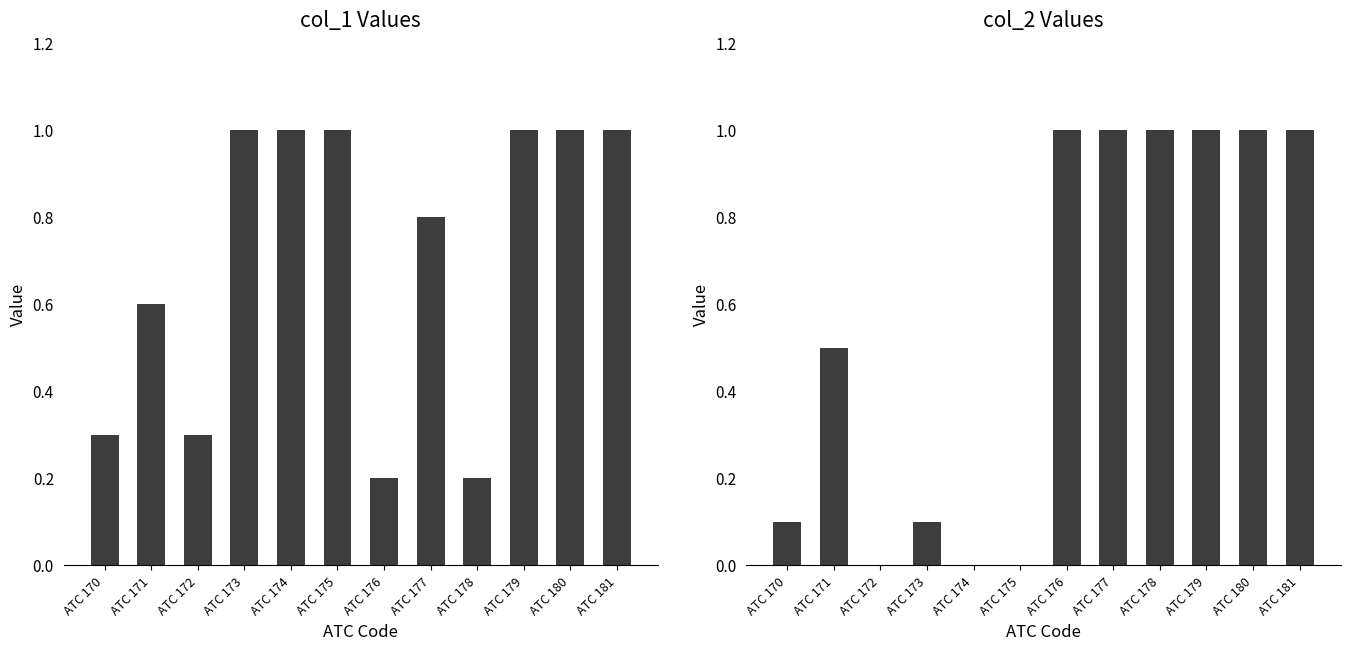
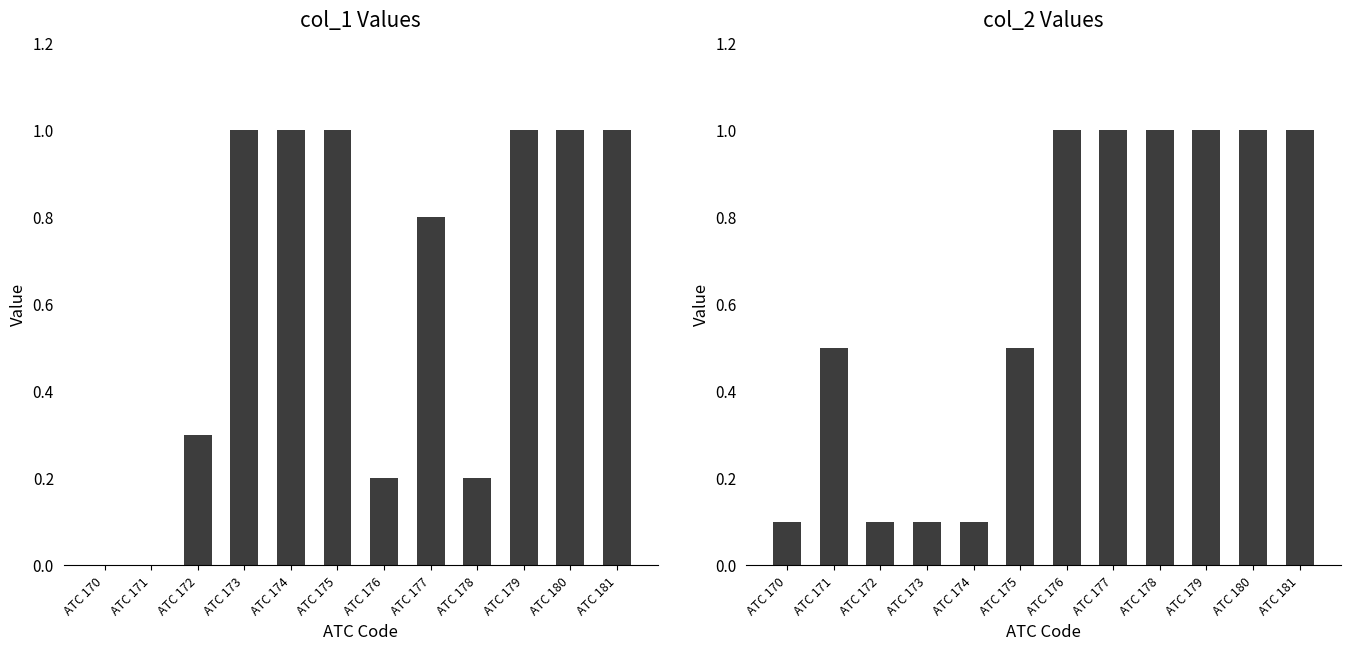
  {
    "col_1 Values": {
-     "ATC 170": 0.3,
-     "ATC 171": 0.6,
+     "ATC 170": 0.0,
+     "ATC 171": 0.0,
      "ATC 172": 0.3,
      "ATC 173": 1.0,
      "ATC 174": 1.0,
      "ATC 175": 1.0,
      "ATC 176": 0.2,
      "ATC 177": 0.8,
      "ATC 178": 0.2,
      "ATC 179": 1.0,
      "ATC 180": 1.0,
      "ATC 181": 1.0
    },
    "col_2 Values": {
      "ATC 170": 0.1,
      "ATC 171": 0.5,
-     "ATC 172": 0.0,
+     "ATC 172": 0.1,
      "ATC 173": 0.1,
-     "ATC 174": 0.0,
-     "ATC 175": 0.0,
+     "ATC 174": 0.1,
+     "ATC 175": 0.5,
      "ATC 176": 1.0,
      "ATC 177": 1.0,
      "ATC 178": 1.0,
      "ATC 179": 1.0,
      "ATC 180": 1.0,
      "ATC 181": 1.0
    }
  }
